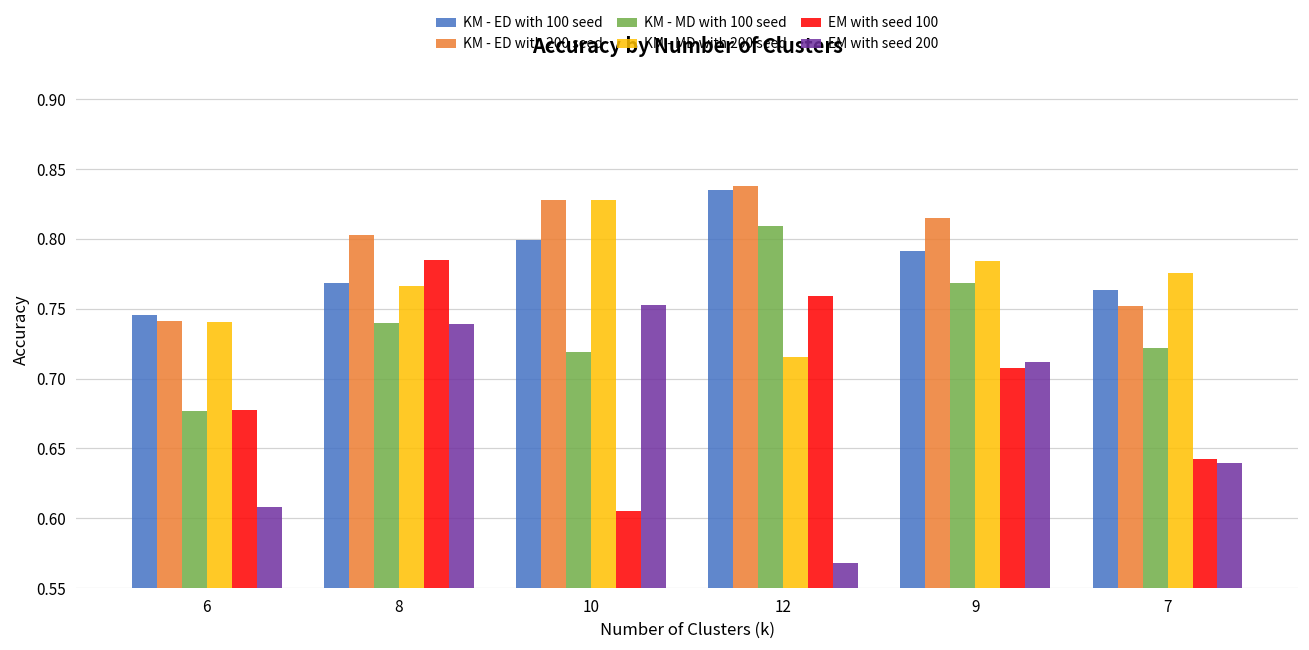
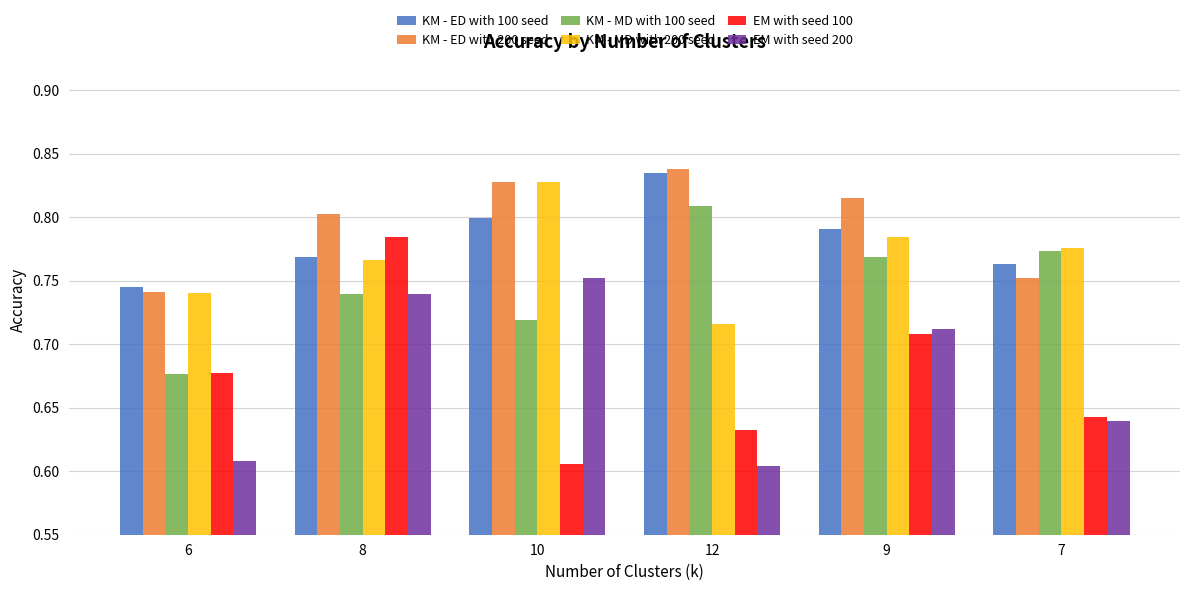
  {
    "KM - ED with 100 seed": {
      "6": 0.745,
      "8": 0.769,
      "10": 0.799,
      "12": 0.835,
      "9": 0.791,
      "7": 0.763
    },
    "KM - ED with 200 seed": {
      "6": 0.741,
      "8": 0.803,
      "10": 0.828,
      "12": 0.838,
      "9": 0.815,
      "7": 0.752
    },
    "KM - MD with 100 seed": {
      "6": 0.677,
      "8": 0.740,
      "10": 0.719,
      "12": 0.809,
      "9": 0.769,
-     "7": 0.722
+     "7": 0.773
    },
    "KM - MD with 200 seed": {
      "6": 0.740,
      "8": 0.766,
      "10": 0.828,
      "12": 0.716,
      "9": 0.784,
      "7": 0.775
    },
    "EM with seed 100": {
      "6": 0.678,
      "8": 0.785,
      "10": 0.605,
-     "12": 0.759,
+     "12": 0.632,
      "9": 0.708,
      "7": 0.642
    },
    "EM with seed 200": {
      "6": 0.608,
      "8": 0.739,
      "10": 0.752,
-     "12": 0.568,
+     "12": 0.604,
      "9": 0.712,
      "7": 0.639
    }
  }
